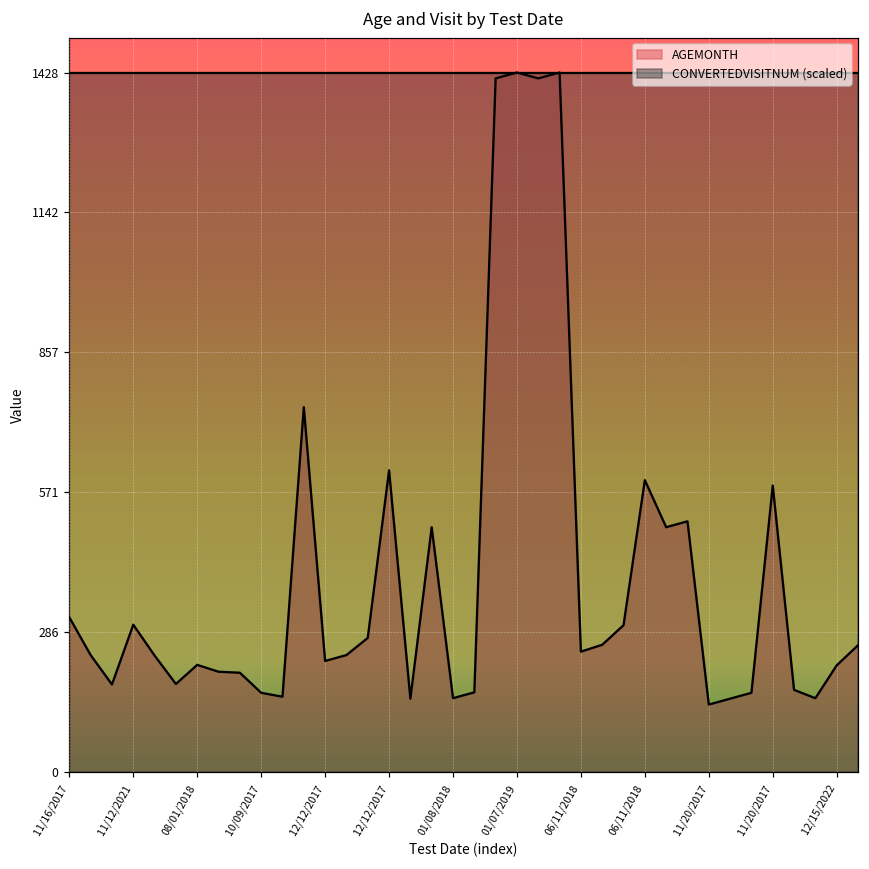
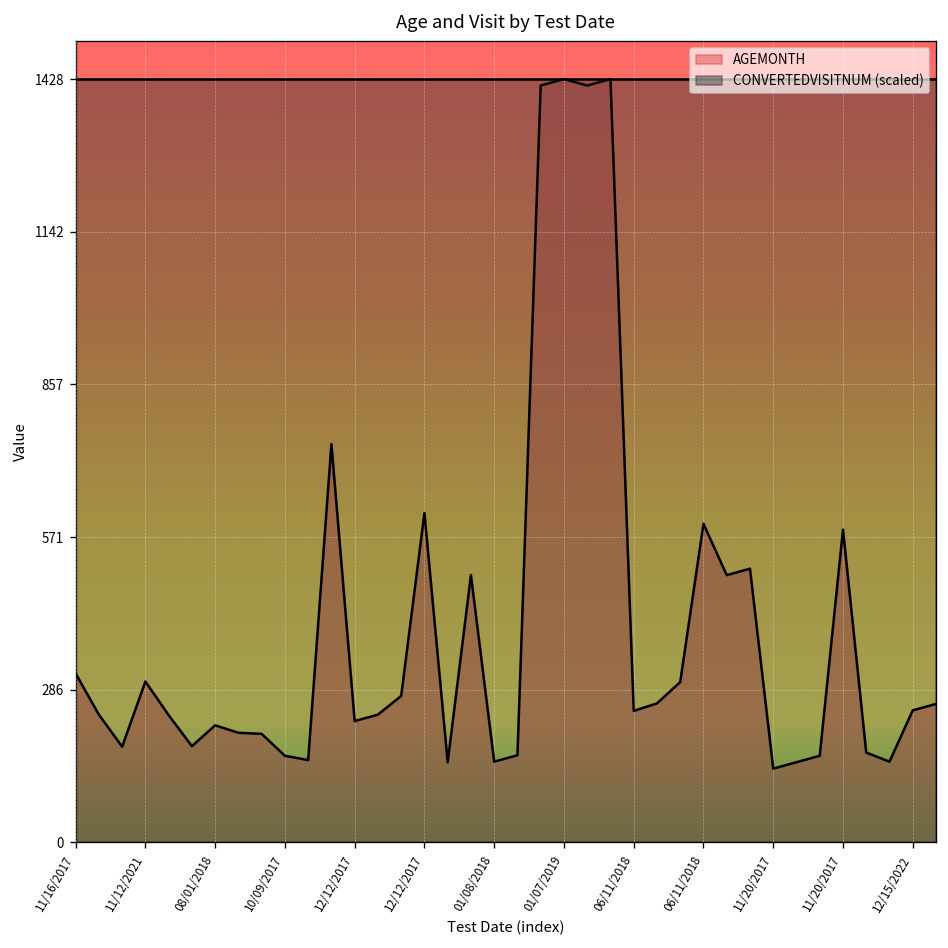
  {
    "AGEMONTH": {
      "11/16/2017": 320,
      "08/01/2018": 220,
      "10/09/2017": 160,
-     "12/15/2022": 220
+     "12/15/2022": 250
    },
    "CONVERTEDVISITNUM (scaled)": {
      "11/16/2017": 1430,
      "08/01/2018": 1430,
      "10/09/2017": 1430
    }
  }
